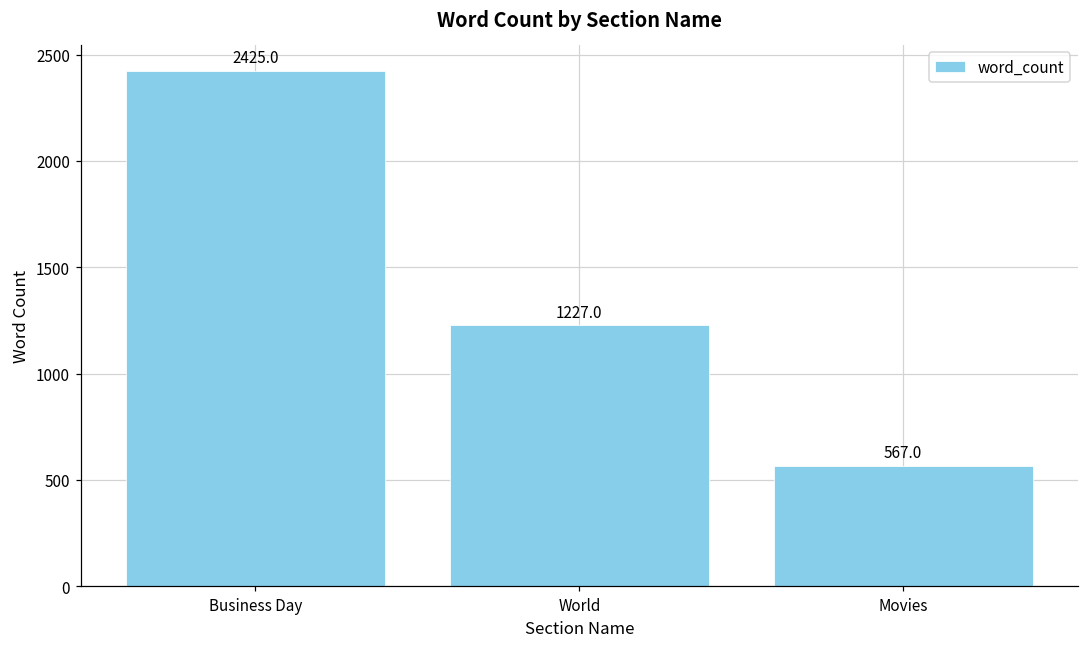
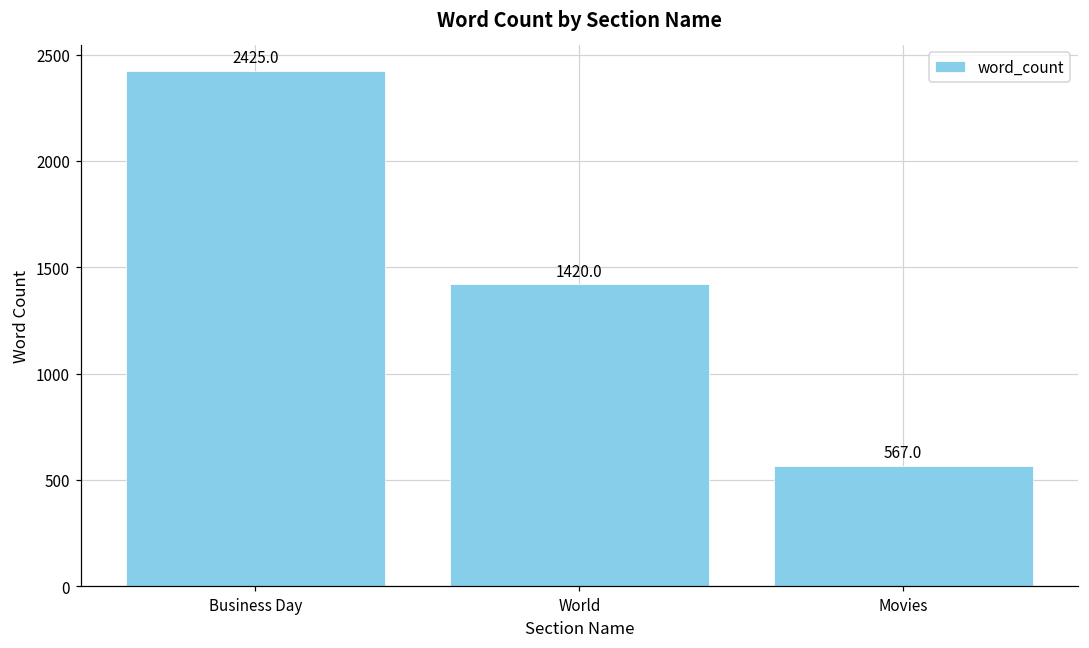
  {
    "Business Day": 2425.0,
-   "World": 1227.0,
+   "World": 1420.0,
    "Movies": 567.0
  }
